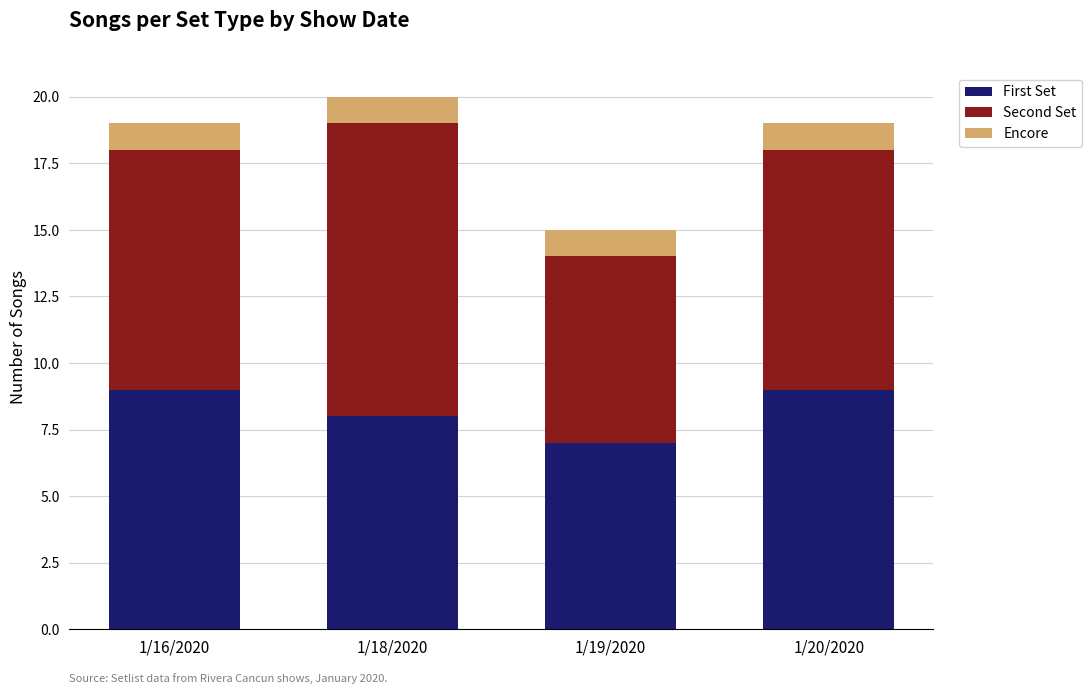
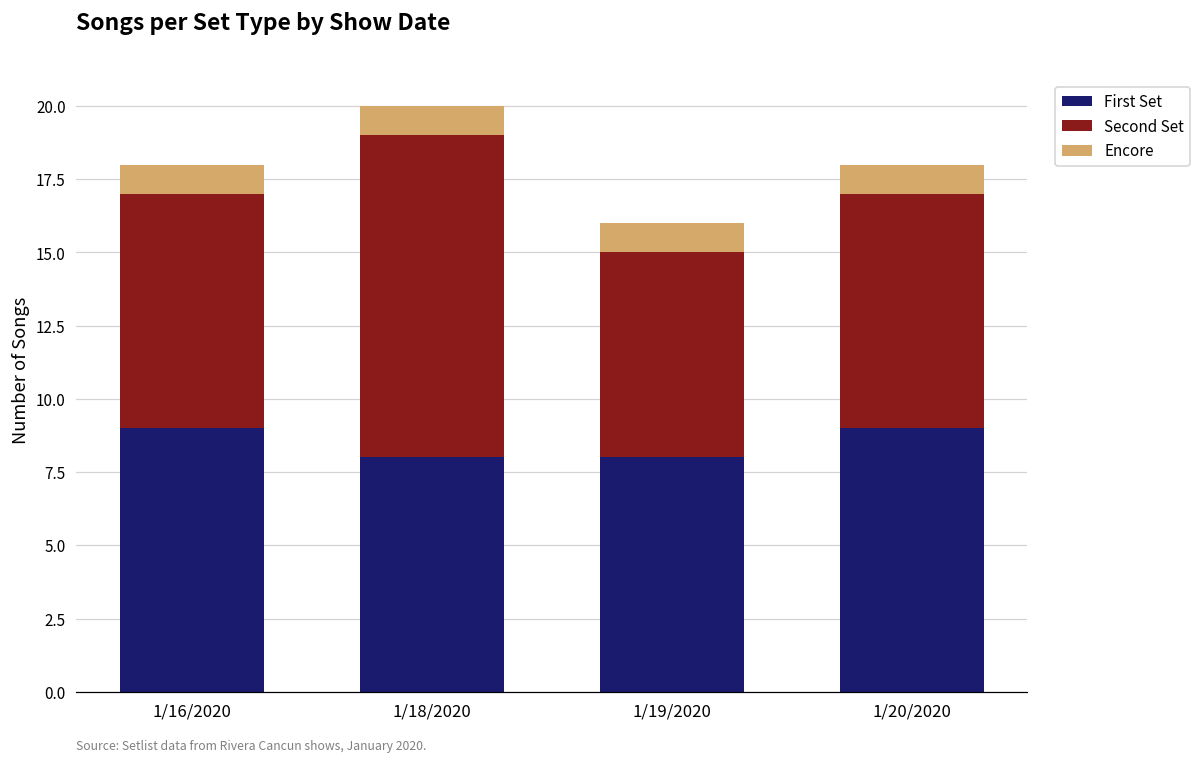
  {
    "First Set": {
      "1/16/2020": 9,
      "1/18/2020": 8,
-     "1/19/2020": 7,
+     "1/19/2020": 8,
      "1/20/2020": 9
    },
    "Second Set": {
-     "1/16/2020": 9,
+     "1/16/2020": 8,
      "1/18/2020": 11,
      "1/19/2020": 7,
-     "1/20/2020": 9
+     "1/20/2020": 8
    },
    "Encore": {
      "1/16/2020": 1,
      "1/18/2020": 1,
      "1/19/2020": 1,
      "1/20/2020": 1
    }
  }
